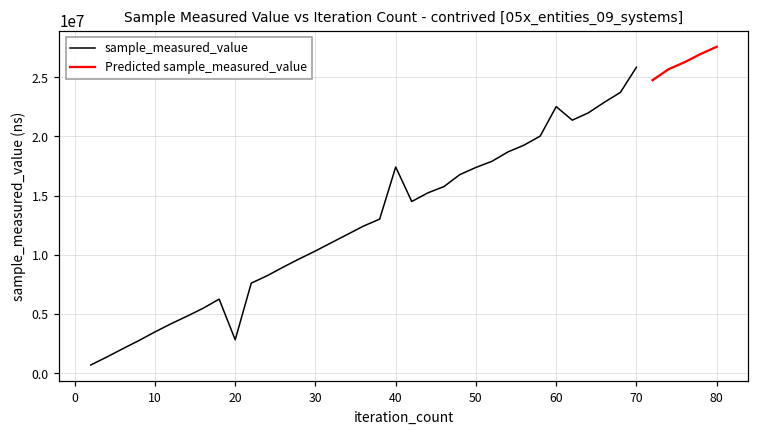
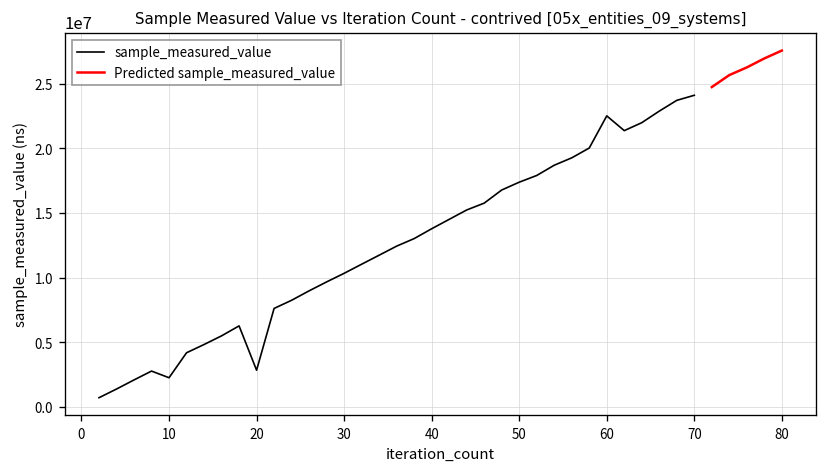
  {
    "sample_measured_value": {
-     "10": 3500000,
+     "10": 2200000,
      "20": 2800000,
      "30": 10300000,
-     "40": 17400000,
+     "40": 13800000,
      "50": 17400000,
      "60": 22500000,
-     "70": 25900000
+     "70": 24100000
    },
    "Predicted sample_measured_value": {
      "80": 27600000
    }
  }
